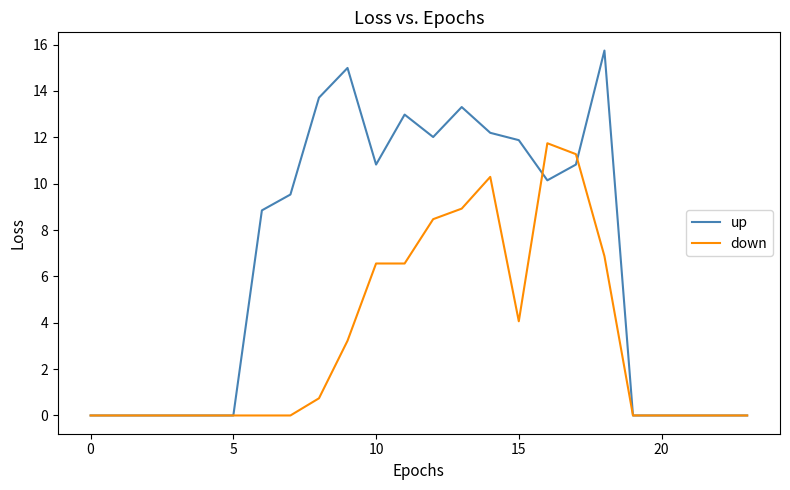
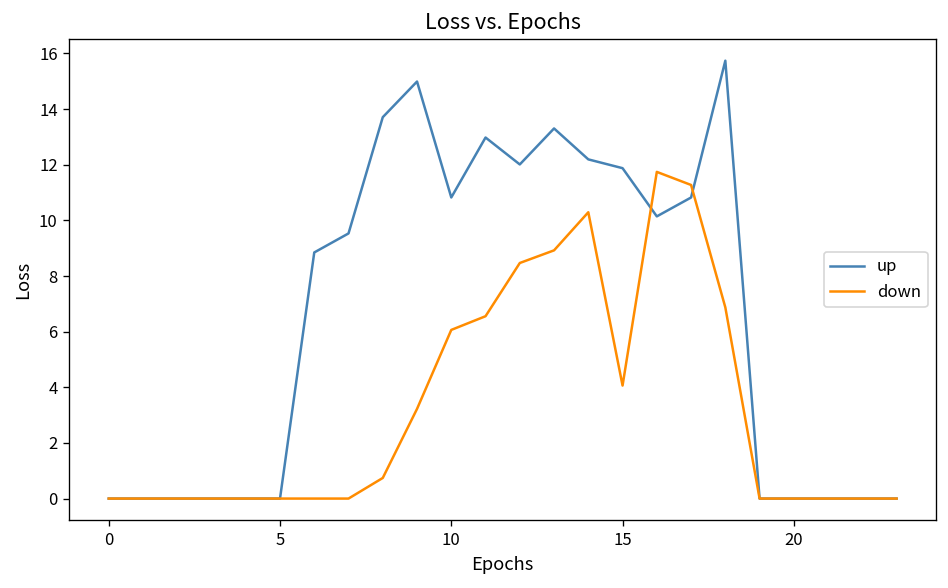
  {
    "up": {
      "10": 10.8,
      "15": 11.9
    },
    "down": {
-     "10": 6.6,
+     "10": 6.1,
      "15": 4.1
    }
  }
